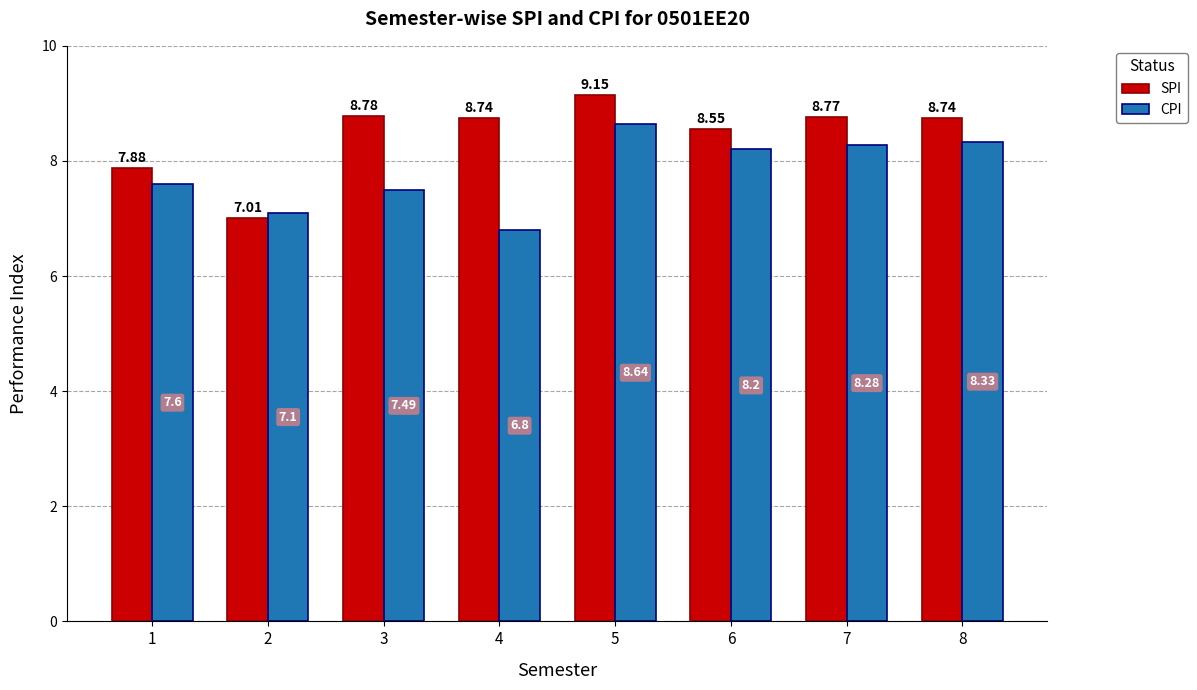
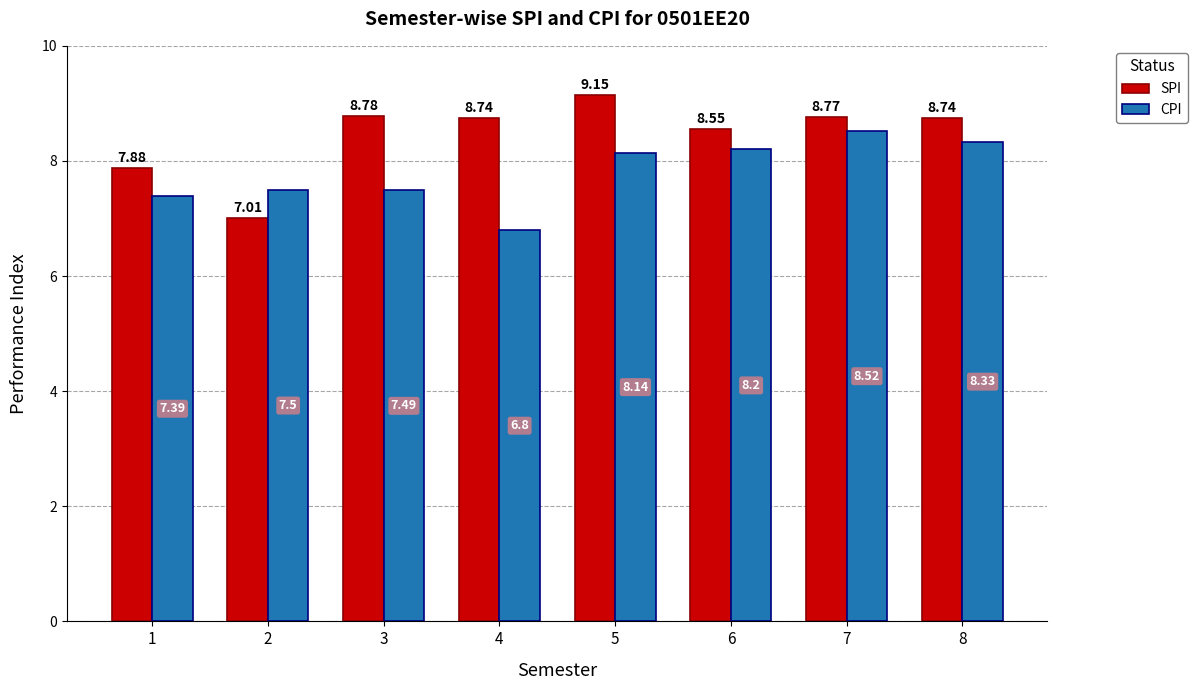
  {
    "SPI": {
      "1": 7.88,
      "2": 7.01,
      "3": 8.78,
      "4": 8.74,
      "5": 9.15,
      "6": 8.55,
      "7": 8.77,
      "8": 8.74
    },
    "CPI": {
-     "1": 7.6,
-     "2": 7.1,
-     "5": 8.64,
-     "7": 8.28
+     "1": 7.39,
+     "2": 7.5,
+     "5": 8.14,
+     "7": 8.52
    }
  }
